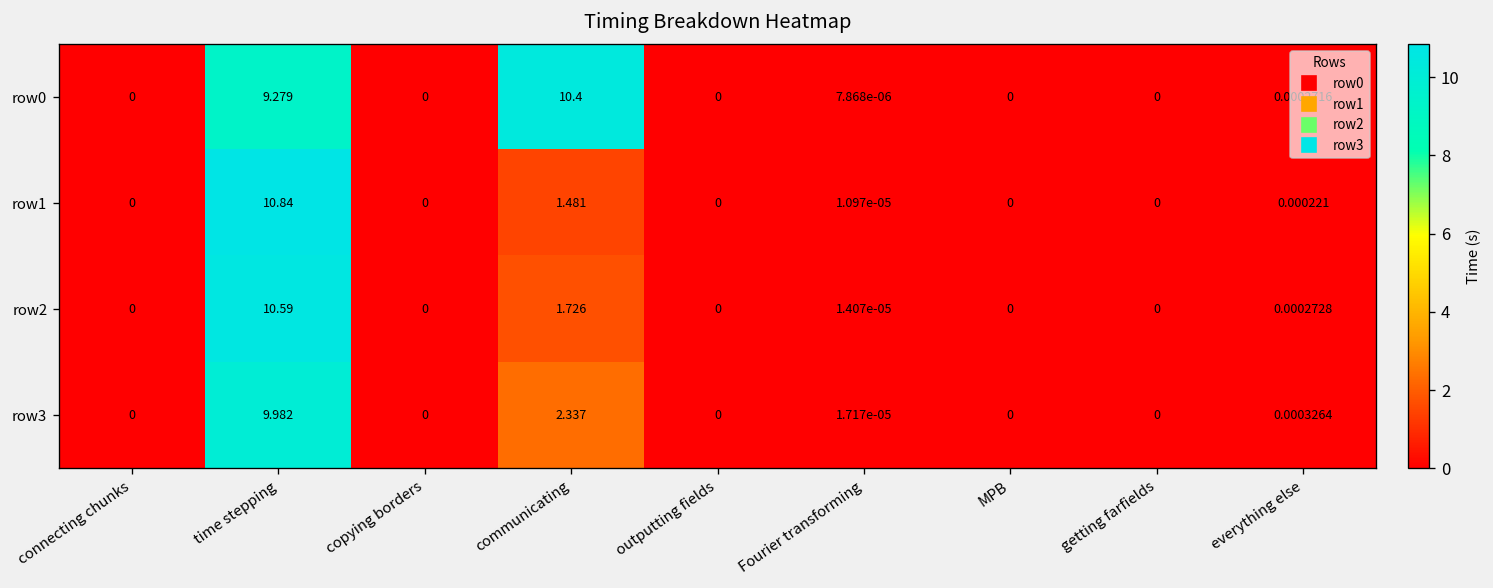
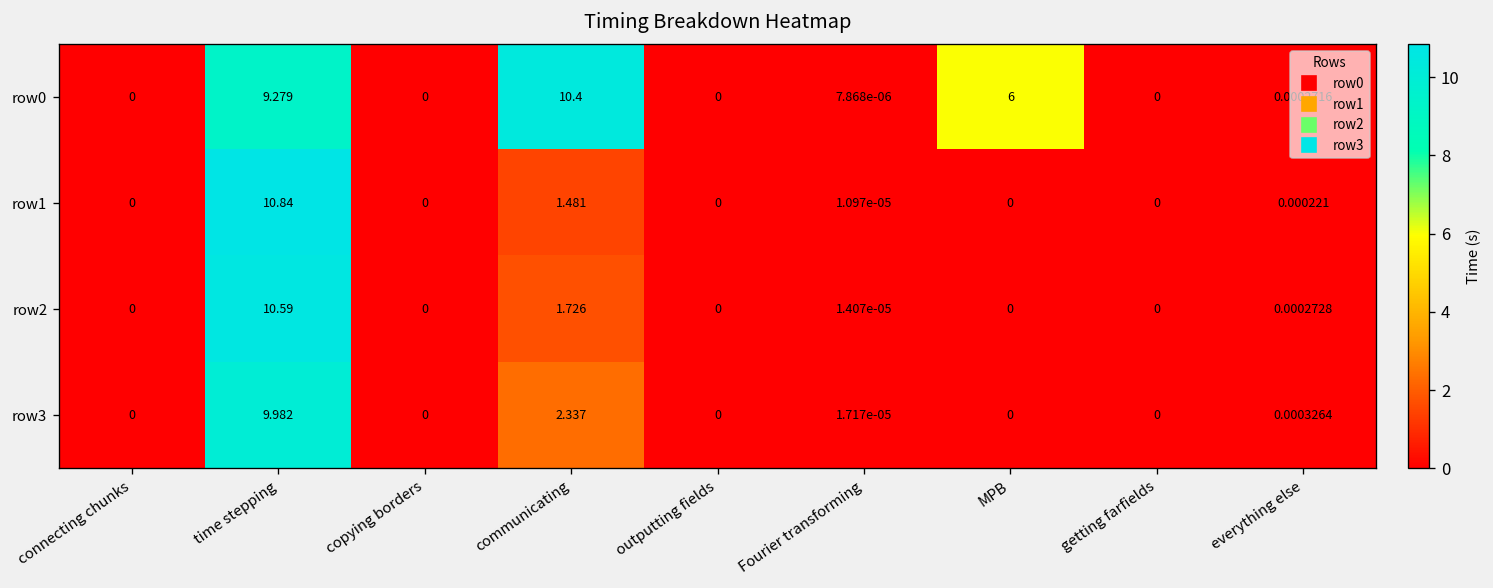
  {
    "row0": {
      "connecting chunks": "0",
      "time stepping": "9.279",
      "copying borders": "0",
      "communicating": "10.4",
      "outputting fields": "0",
      "Fourier transforming": "7.868e-06",
-     "MPB": "0",
+     "MPB": "6",
      "getting farfields": "0"
    },
    "row1": {
      "connecting chunks": "0",
      "time stepping": "10.84",
      "copying borders": "0",
      "communicating": "1.481",
      "outputting fields": "0",
      "Fourier transforming": "1.097e-05",
      "MPB": "0",
      "getting farfields": "0",
      "everything else": "0.000221"
    },
    "row2": {
      "connecting chunks": "0",
      "time stepping": "10.59",
      "copying borders": "0",
      "communicating": "1.726",
      "outputting fields": "0",
      "Fourier transforming": "1.407e-05",
      "MPB": "0",
      "getting farfields": "0",
      "everything else": "0.0002728"
    },
    "row3": {
      "connecting chunks": "0",
      "time stepping": "9.982",
      "copying borders": "0",
      "communicating": "2.337",
      "outputting fields": "0",
      "Fourier transforming": "1.717e-05",
      "MPB": "0",
      "getting farfields": "0",
      "everything else": "0.0003264"
    }
  }
